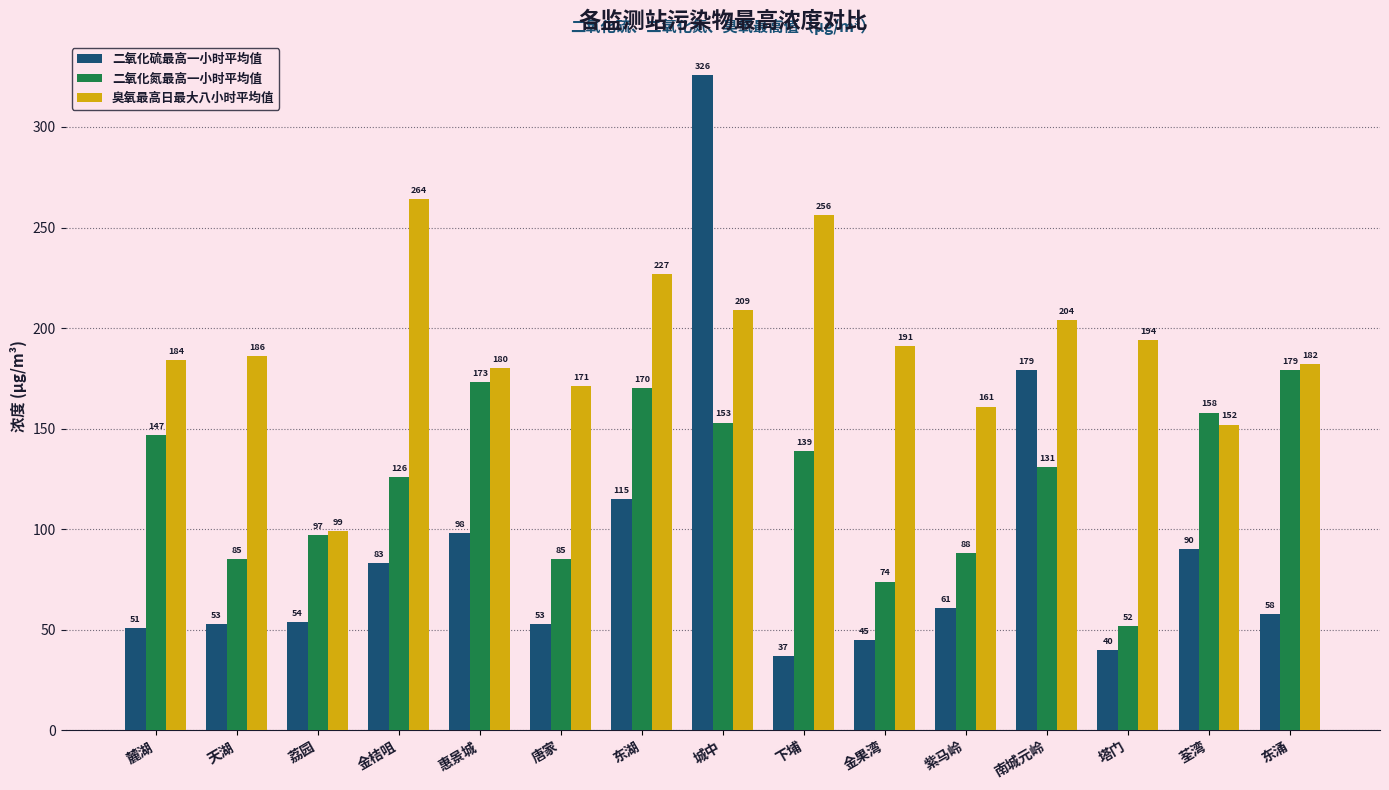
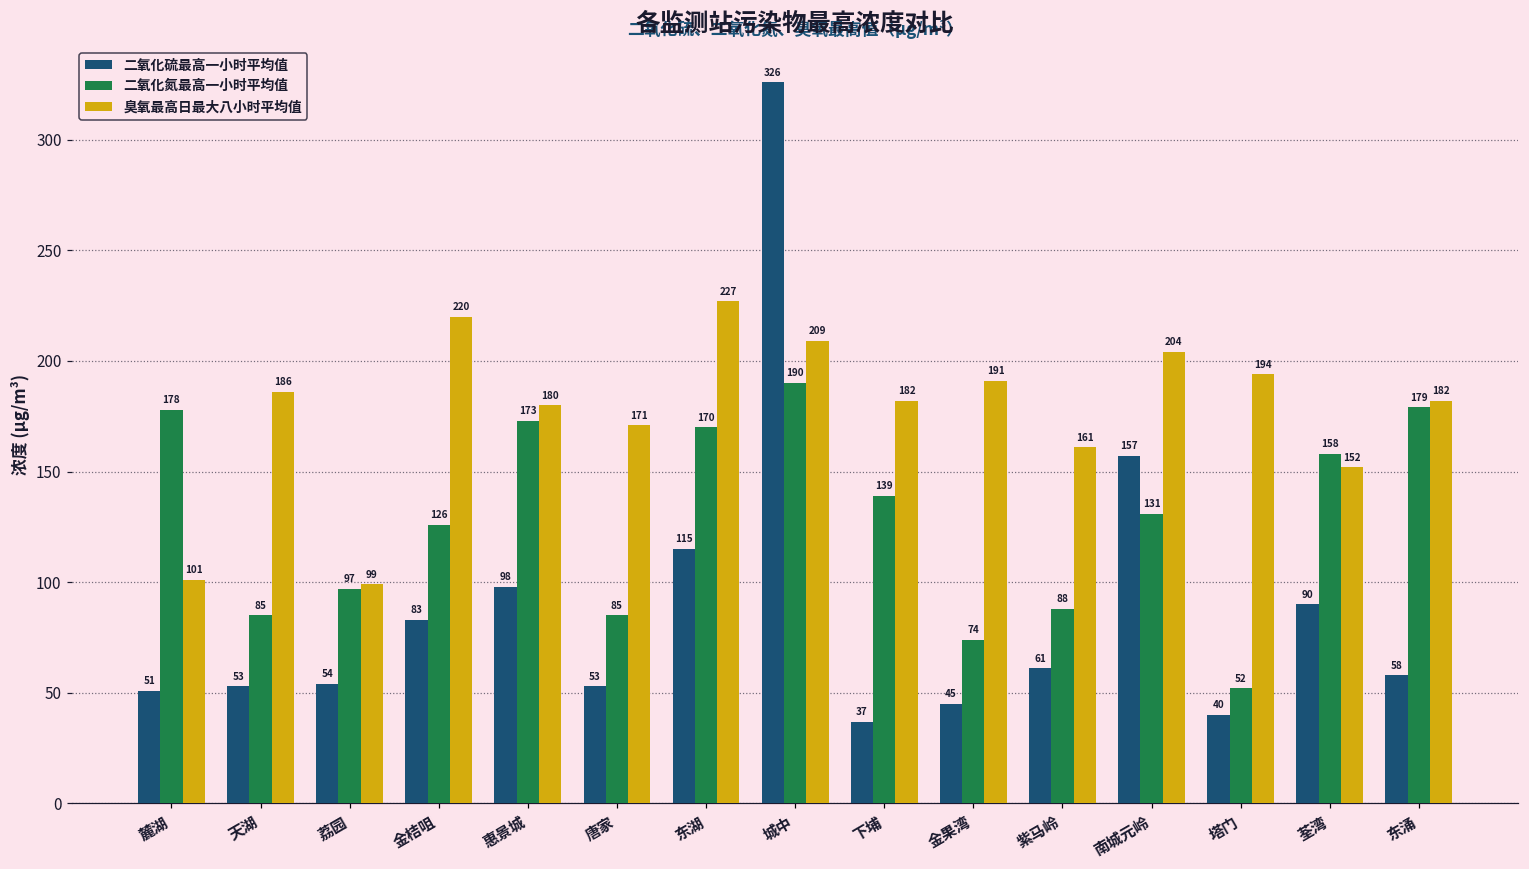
  {
    "二氧化硫最高一小时平均值": {
      "麓湖": 51,
      "天湖": 53,
      "荔园": 54,
      "金桔咀": 83,
      "惠景城": 98,
      "唐家": 53,
      "东湖": 115,
      "城中": 326,
      "下埔": 37,
      "金果湾": 45,
      "紫马岭": 61,
-     "南城元岭": 179,
+     "南城元岭": 157,
      "塔门": 40,
      "荃湾": 90,
      "东涌": 58
    },
    "二氧化氮最高一小时平均值": {
-     "麓湖": 147,
+     "麓湖": 178,
      "天湖": 85,
      "荔园": 97,
      "金桔咀": 126,
      "惠景城": 173,
      "唐家": 85,
      "东湖": 170,
-     "城中": 153,
+     "城中": 190,
      "下埔": 139,
      "金果湾": 74,
      "紫马岭": 88,
      "南城元岭": 131,
      "塔门": 52,
      "荃湾": 158,
      "东涌": 179
    },
    "臭氧最高日最大八小时平均值": {
-     "麓湖": 184,
+     "麓湖": 101,
      "天湖": 186,
      "荔园": 99,
-     "金桔咀": 264,
+     "金桔咀": 220,
      "惠景城": 180,
      "唐家": 171,
      "东湖": 227,
      "城中": 209,
-     "下埔": 256,
+     "下埔": 182,
      "金果湾": 191,
      "紫马岭": 161,
      "南城元岭": 204,
      "塔门": 194,
      "荃湾": 152,
      "东涌": 182
    }
  }
